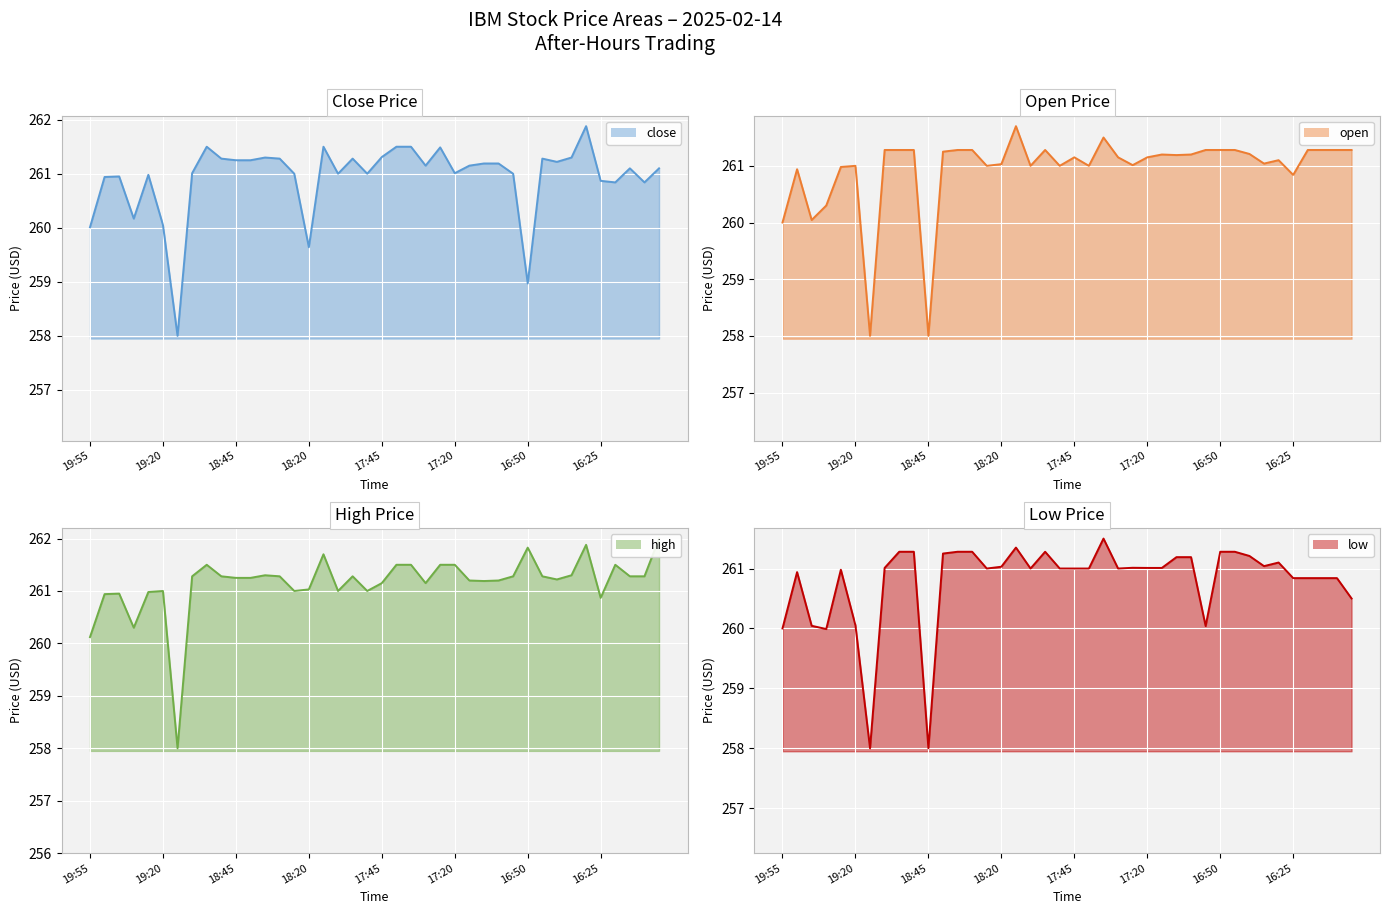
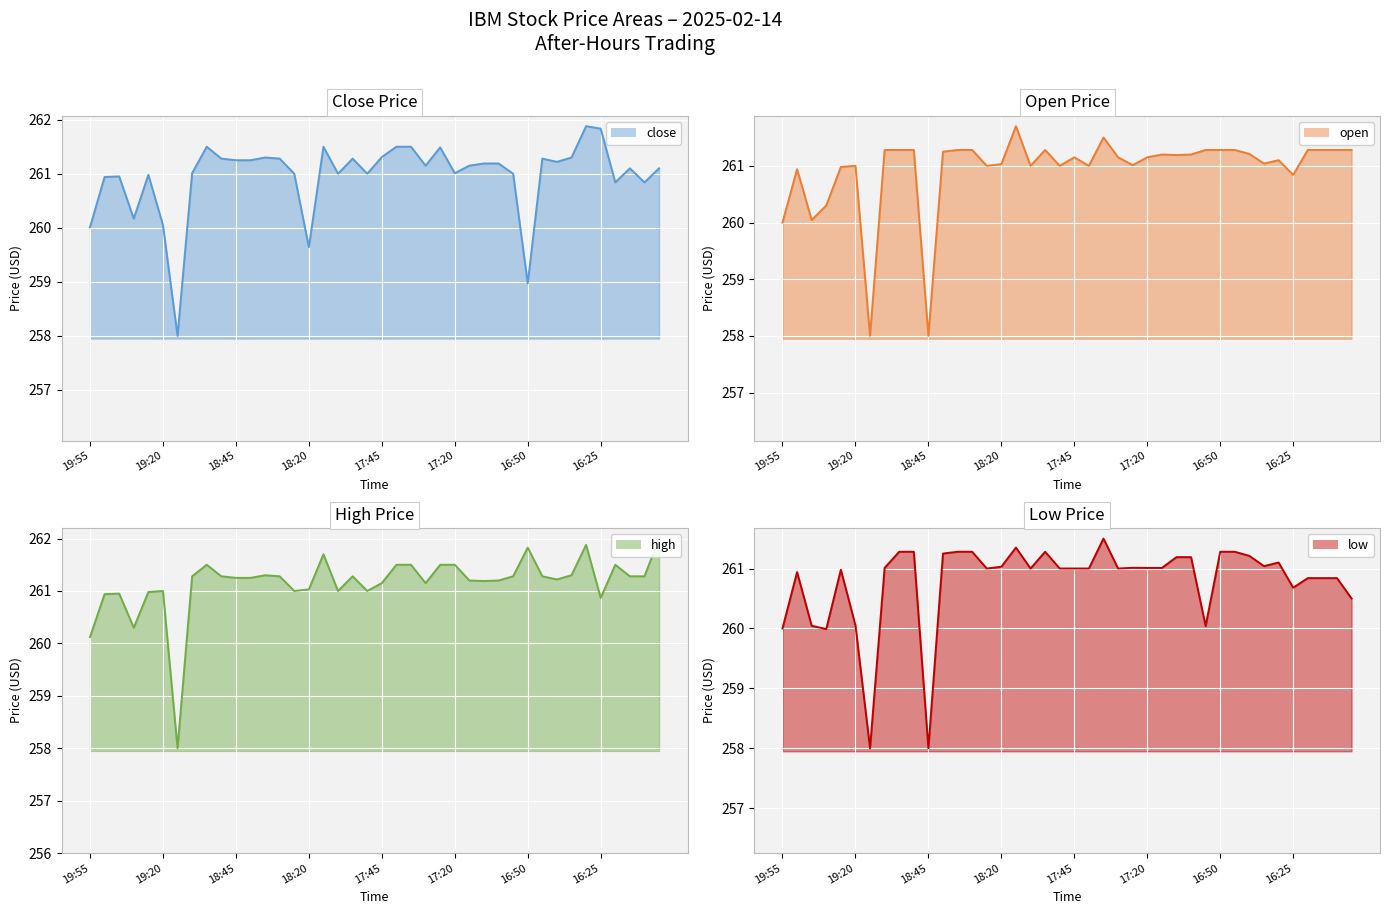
  {
    "Close Price": {
      "19:55": 260.0,
      "19:20": 260.1,
      "18:45": 261.3,
      "18:20": 259.6,
      "17:45": 261.3,
      "17:20": 261.0,
      "16:50": 259.0,
-     "16:25": 260.9
+     "16:25": 261.8
    },
    "Open Price": {
      "19:55": 260.0,
      "19:20": 261.0,
      "18:45": 258.0,
      "18:20": 261.0,
      "17:45": 261.2,
      "17:20": 261.2,
      "16:50": 261.3,
      "16:25": 260.8
    },
    "High Price": {
      "19:55": 260.1,
      "19:20": 261.0,
      "18:45": 261.3,
      "18:20": 261.0,
      "17:45": 261.2,
      "17:20": 261.5,
      "16:50": 261.8,
      "16:25": 260.9
    },
    "Low Price": {
      "19:55": 260.0,
      "19:20": 260.1,
      "18:45": 258.0,
      "18:20": 261.0,
      "17:45": 261.0,
      "17:20": 261.0,
      "16:50": 261.3,
-     "16:25": 260.8
+     "16:25": 260.7
    }
  }
